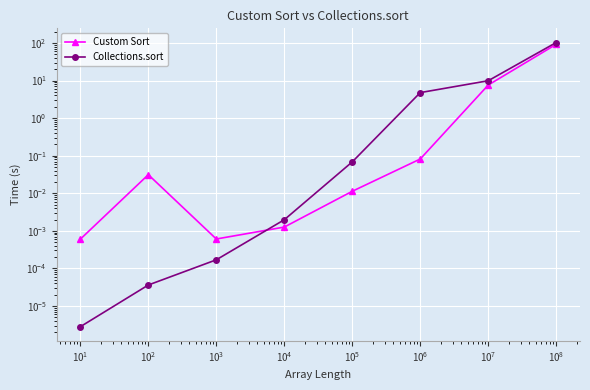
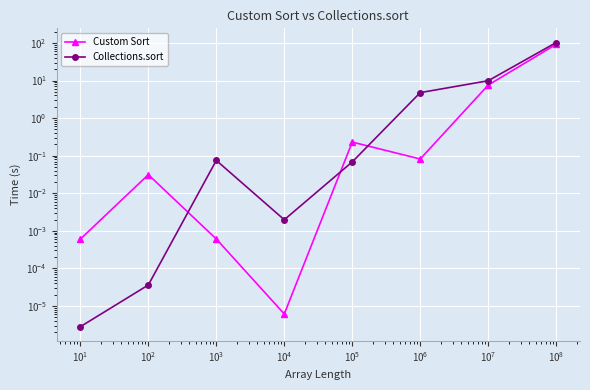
  {
    "Custom Sort": {
      "10^1": 0.0006,
      "10^2": 0.03,
      "10^3": 0.0006,
-     "10^4": 0.0013,
-     "10^5": 0.011,
+     "10^4": 0.000006,
+     "10^5": 0.2,
      "10^6": 0.08,
      "10^7": 8
    },
    "Collections.sort": {
      "10^1": 0.000003,
      "10^2": 0.00004,
-     "10^3": 0.0002,
+     "10^3": 0.07,
      "10^4": 0.002,
      "10^5": 0.07,
      "10^6": 5,
      "10^7": 10
    }
  }
